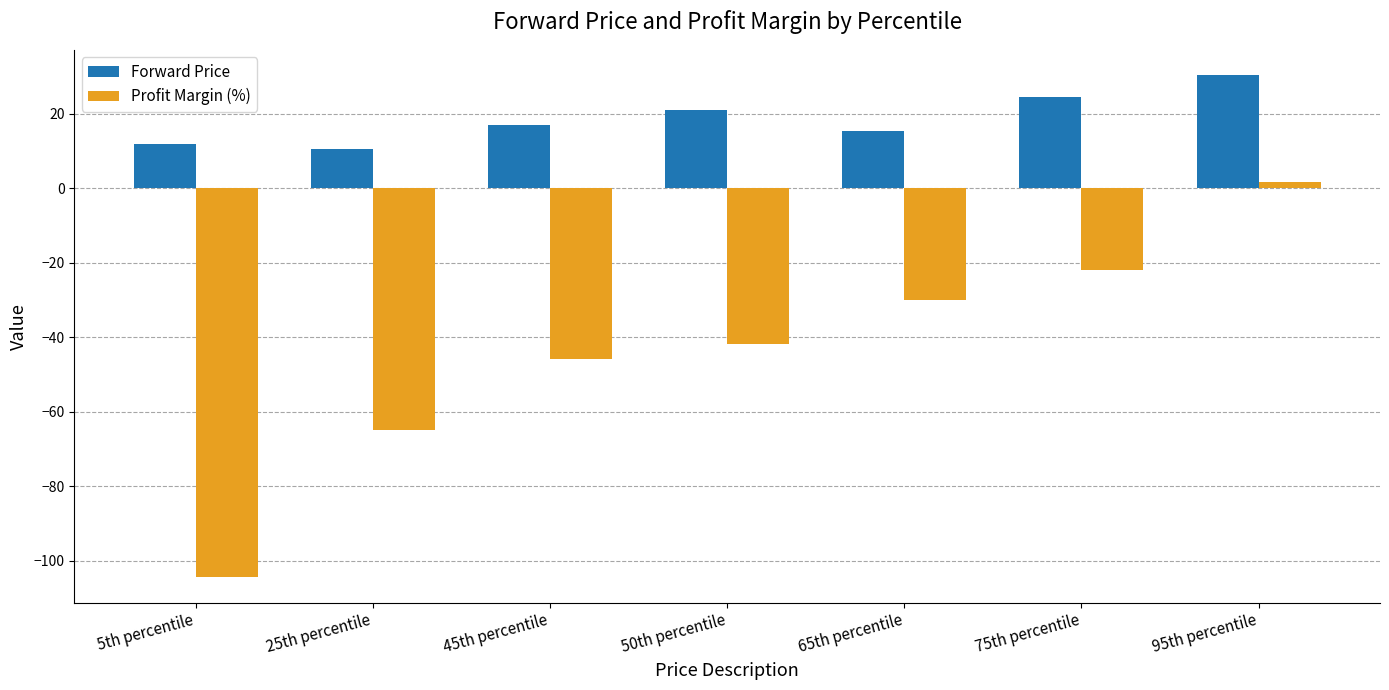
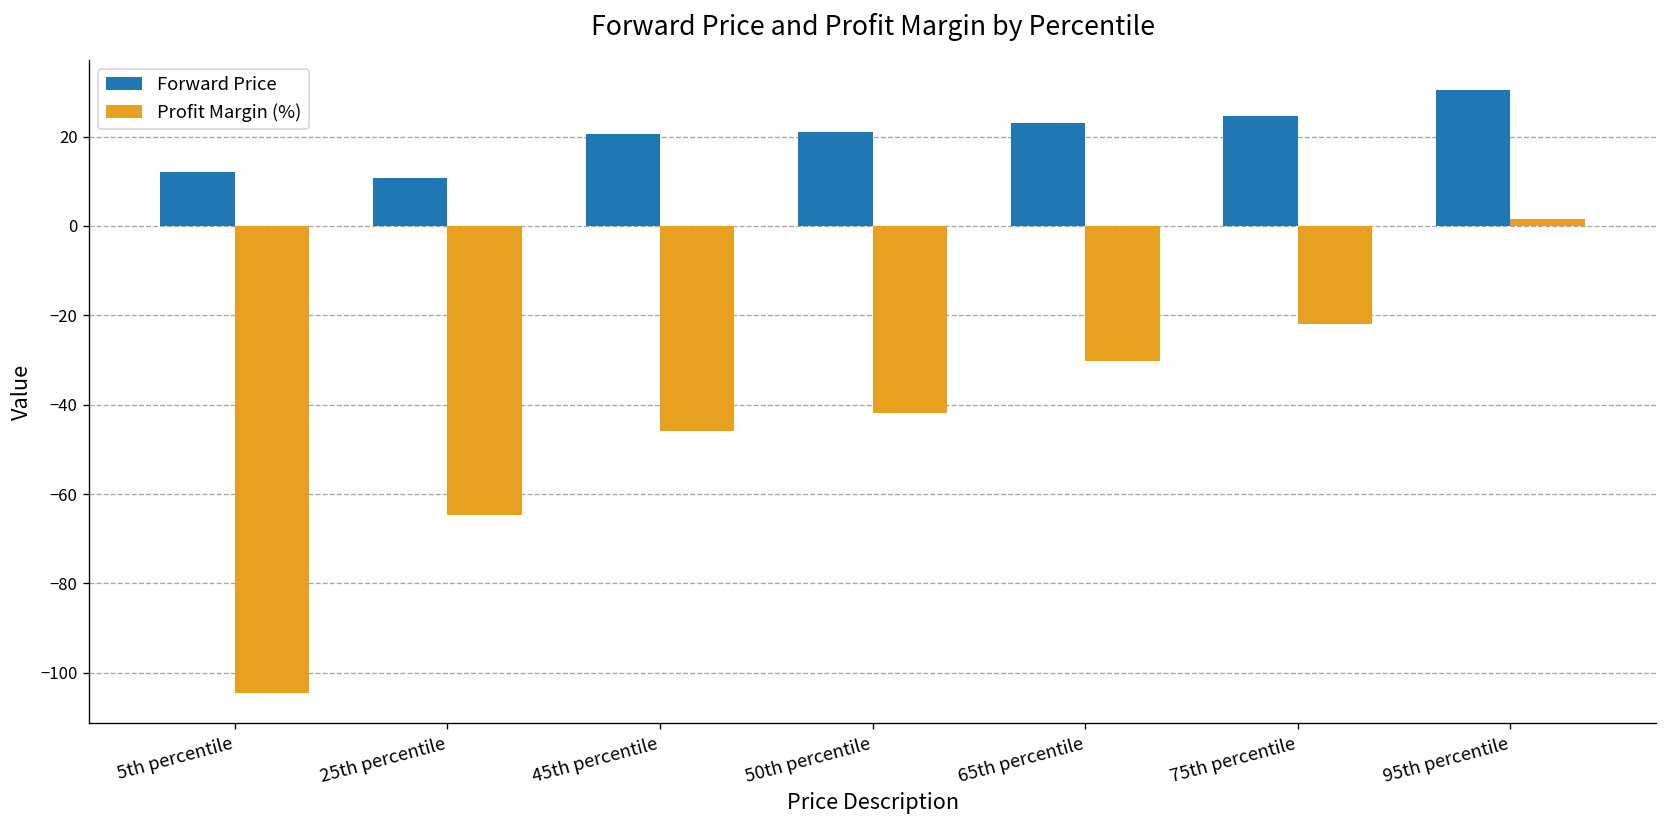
  {
    "Forward Price": {
      "5th percentile": 12,
      "25th percentile": 11,
-     "45th percentile": 17,
+     "45th percentile": 21,
      "50th percentile": 21,
-     "65th percentile": 15,
+     "65th percentile": 23,
      "75th percentile": 25,
      "95th percentile": 30
    },
    "Profit Margin (%)": {
      "5th percentile": -105,
      "25th percentile": -65,
      "45th percentile": -46,
      "50th percentile": -42,
      "65th percentile": -30,
      "75th percentile": -22,
      "95th percentile": 2
    }
  }
